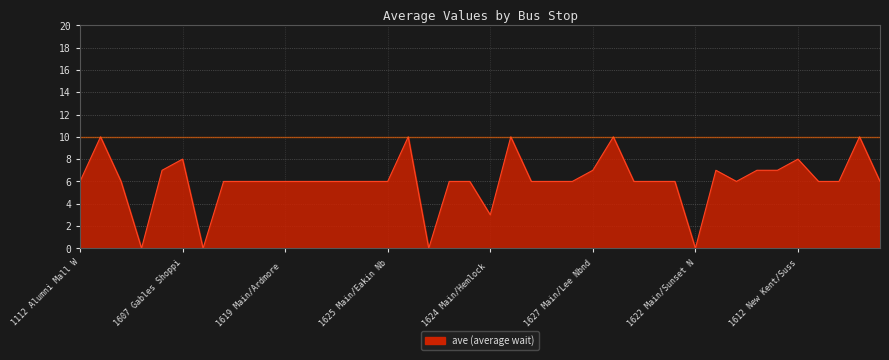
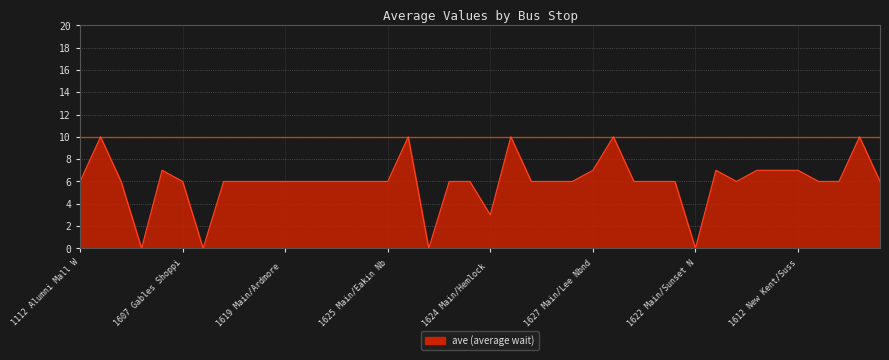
  {
    "1112 Alumni Mall W": 6,
-   "1607 Gables Shoppi": 8,
+   "1607 Gables Shoppi": 6,
    "1619 Main/Ardmore": 6,
    "1625 Main/Eakin Nb": 6,
    "1624 Main/Hemlock": 3,
    "1627 Main/Lee Nbnd": 7,
    "1622 Main/Sunset N": 0,
-   "1612 New Kent/Suss": 8
+   "1612 New Kent/Suss": 7
  }
